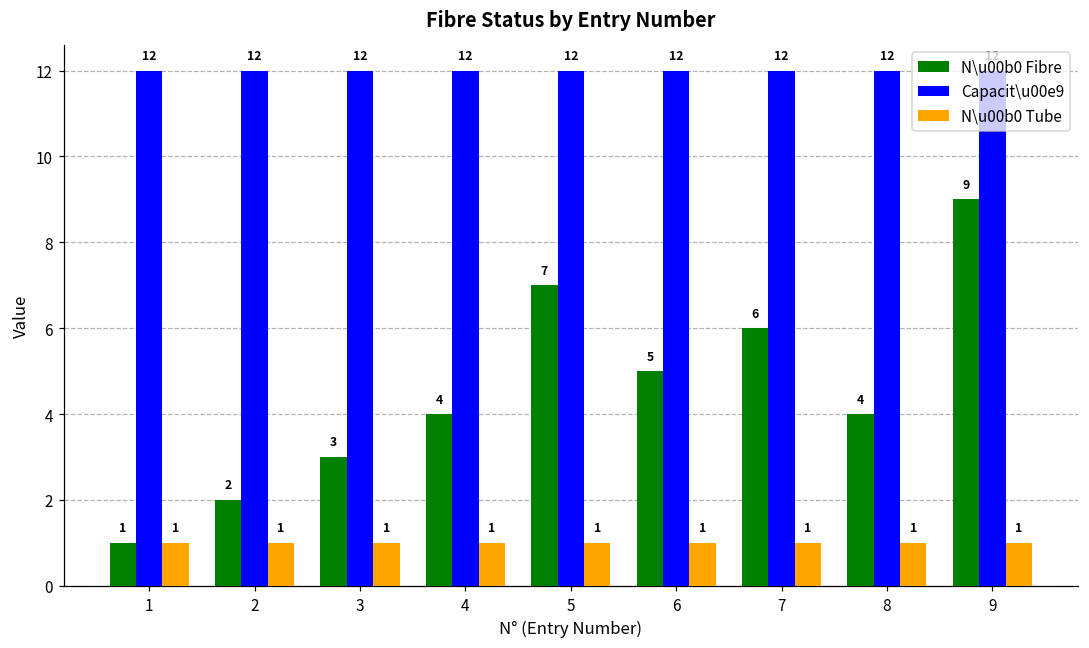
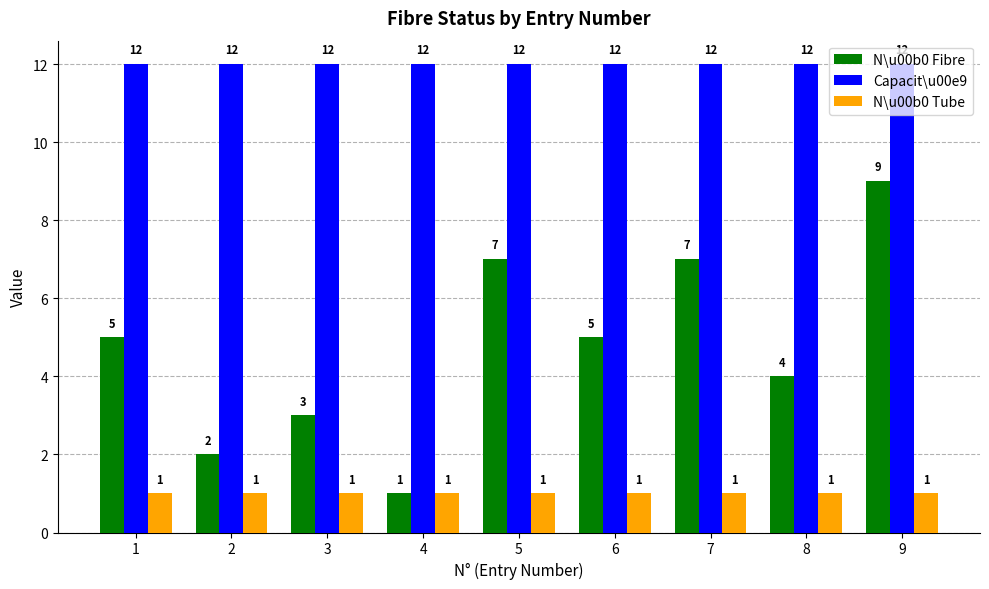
  {
    "N\\u00b0 Fibre": {
-     "1": 1,
+     "1": 5,
      "2": 2,
      "3": 3,
-     "4": 4,
+     "4": 1,
      "5": 7,
      "6": 5,
-     "7": 6,
+     "7": 7,
      "8": 4,
      "9": 9
    },
    "Capacit\\u00e9": {
      "1": 12,
      "2": 12,
      "3": 12,
      "4": 12,
      "5": 12,
      "6": 12,
      "7": 12,
      "8": 12
    },
    "N\\u00b0 Tube": {
      "1": 1,
      "2": 1,
      "3": 1,
      "4": 1,
      "5": 1,
      "6": 1,
      "7": 1,
      "8": 1,
      "9": 1
    }
  }
